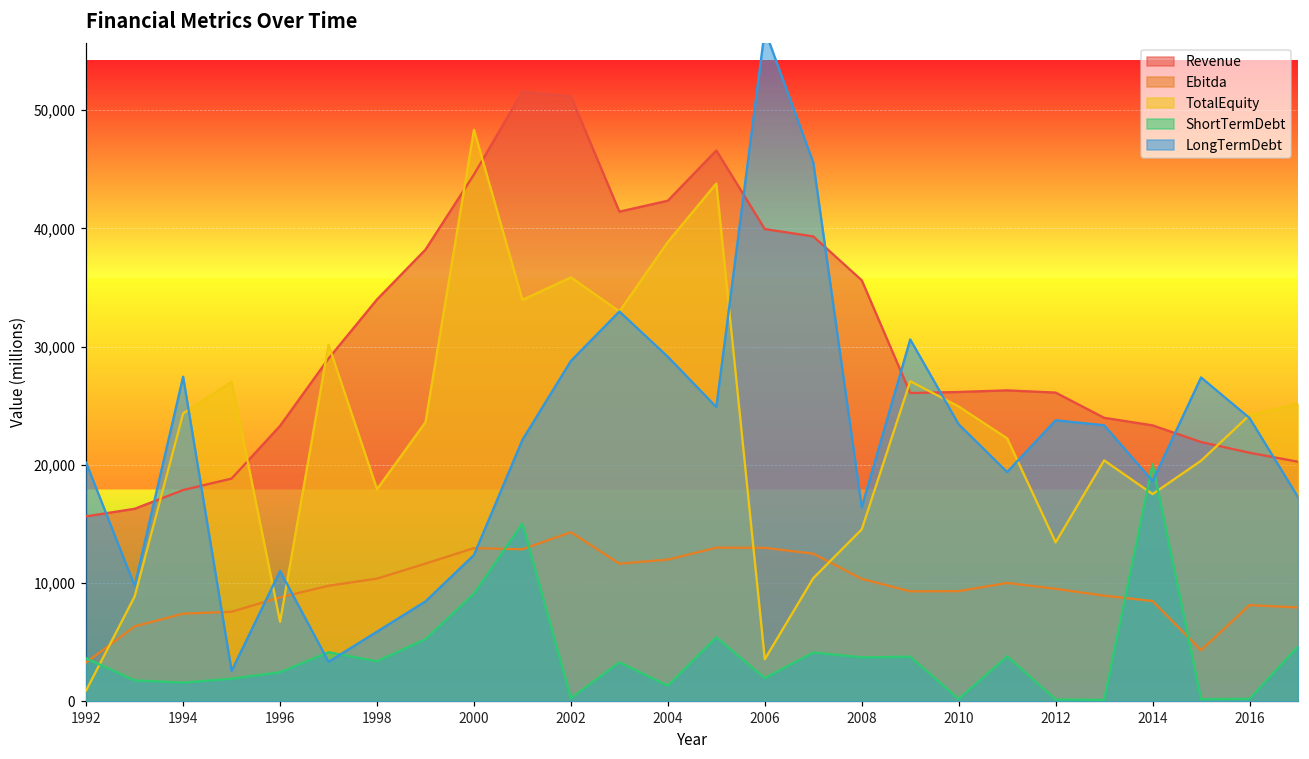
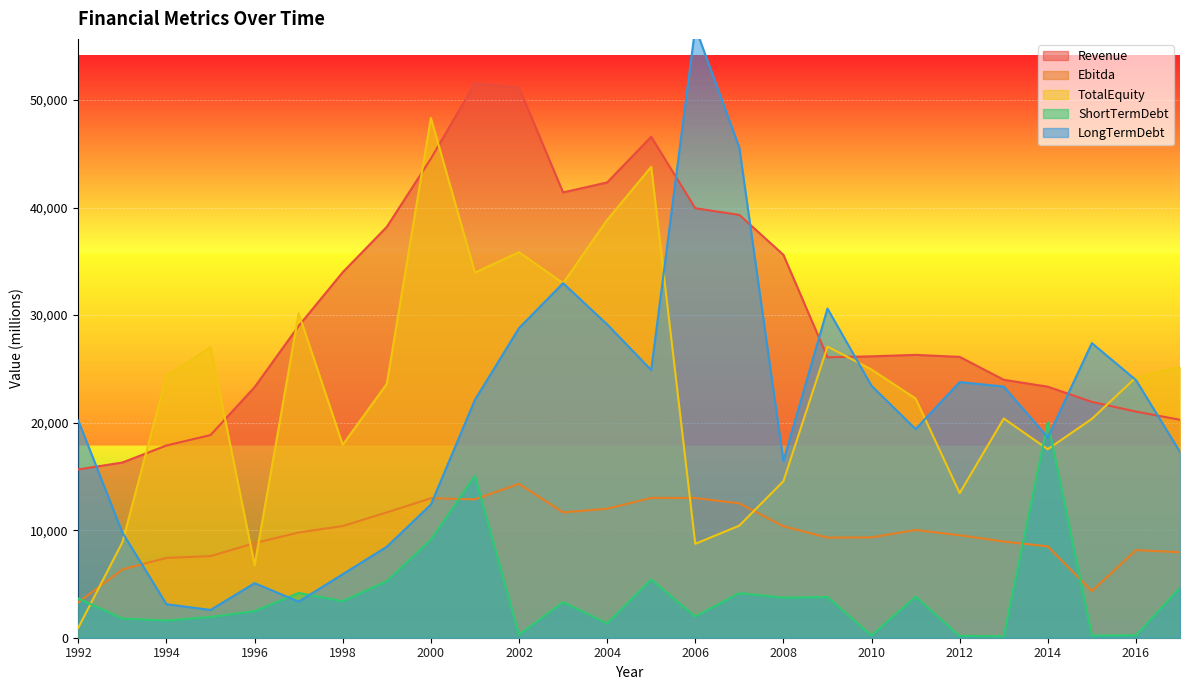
  {
    "TotalEquity": {
      "1994": "24,400",
      "1996": "6,700",
      "1998": "17,900",
      "2000": "48,300",
      "2002": "35,900",
      "2004": "38,900",
-     "2006": "3,600",
+     "2006": "8,700",
      "2008": "14,600",
      "2010": "24,900",
      "2012": "13,500",
      "2014": "17,500",
      "2016": "24,200"
    },
    "ShortTermDebt": {
      "1992": "3,600",
      "1994": "1,600",
      "1996": "2,500",
      "1998": "3,400",
      "2000": "9,100",
      "2006": "2,000",
      "2008": "3,700",
      "2014": "20,100"
    },
    "LongTermDebt": {
      "1992": "20,200",
-     "1994": "27,500",
-     "1996": "11,000",
+     "1994": "3,100",
+     "1996": "5,100",
      "1998": "5,900",
      "2000": "12,400",
      "2002": "28,800",
      "2004": "29,100",
      "2008": "16,400",
      "2010": "23,400",
      "2012": "23,800",
      "2014": "18,600",
      "2016": "24,000"
    }
  }
